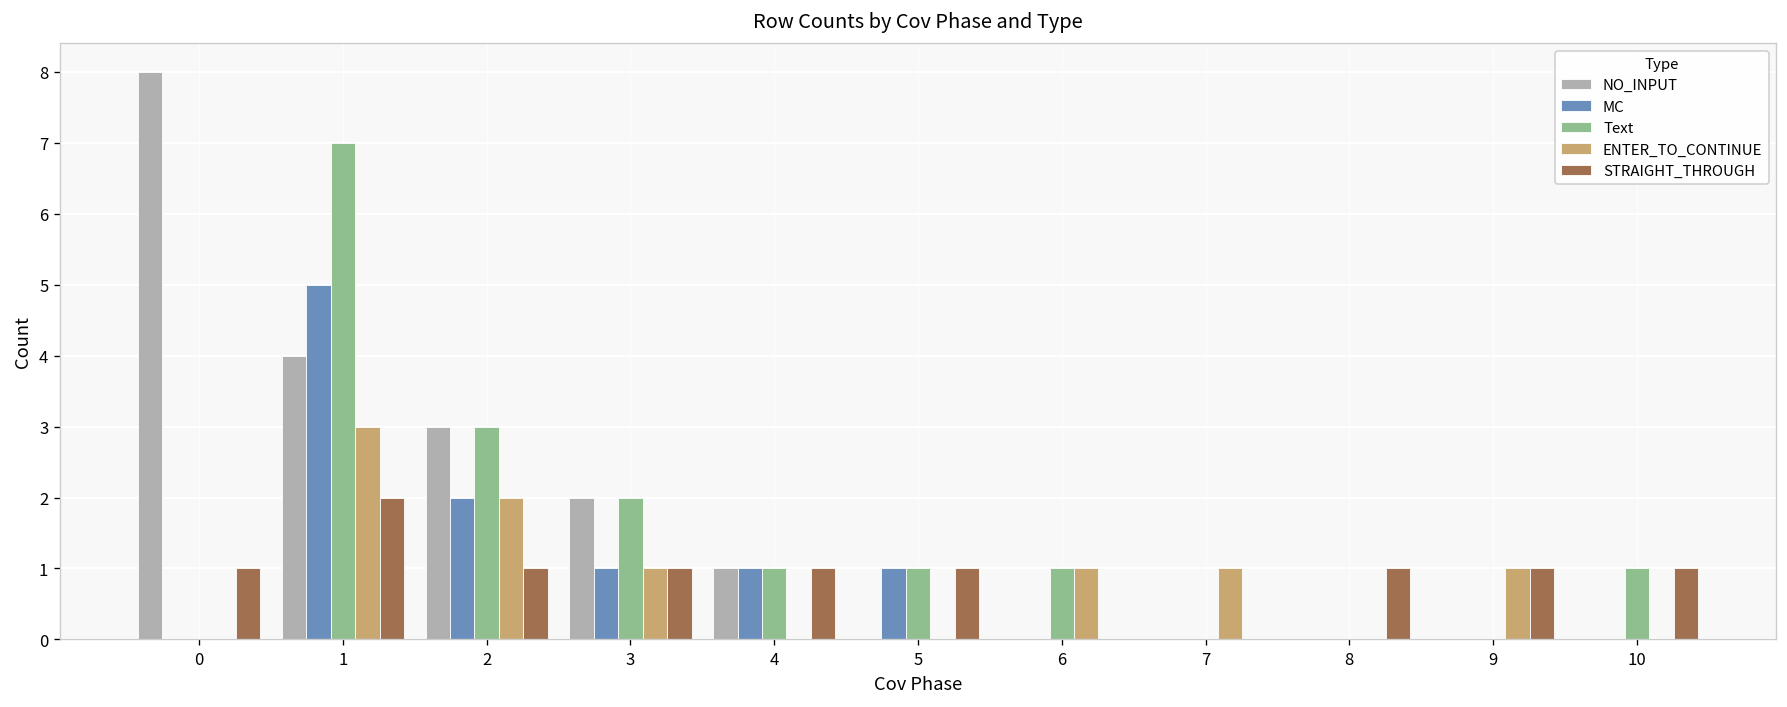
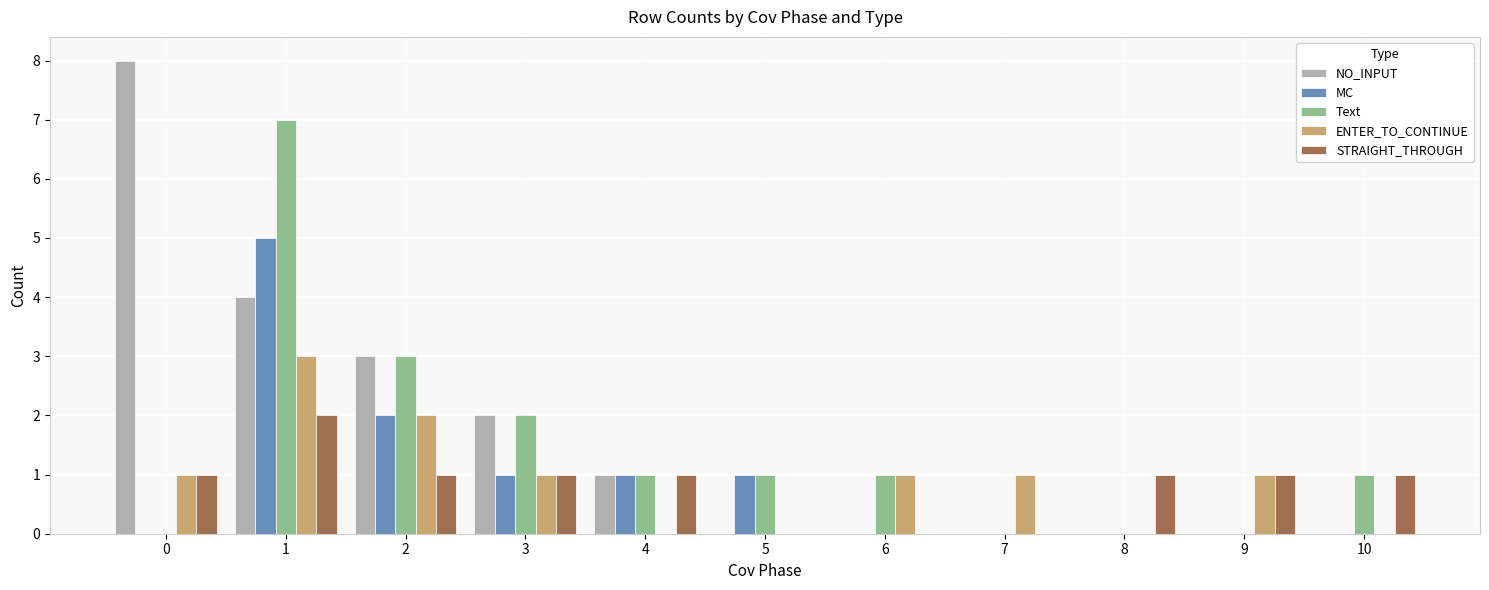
  {
    "MC": {
      "0": 0,
      "1": 5,
      "2": 2,
      "3": 1,
      "4": 1,
      "5": 1,
      "6": 0,
      "7": 0,
      "8": 0,
      "9": 0,
      "10": 0
    },
    "ENTER_TO_CONTINUE": {
-     "0": 0,
+     "0": 1,
      "1": 3,
      "2": 2,
      "3": 1,
      "4": 0,
      "5": 0,
      "6": 1,
      "7": 1,
      "8": 0,
      "9": 1,
      "10": 0
    },
    "STRAIGHT_THROUGH": {
      "0": 1,
      "1": 2,
      "2": 1,
      "3": 1,
      "4": 1,
-     "5": 1,
+     "5": 0,
      "6": 0,
      "7": 0,
      "8": 1,
      "9": 1,
      "10": 1
    }
  }
